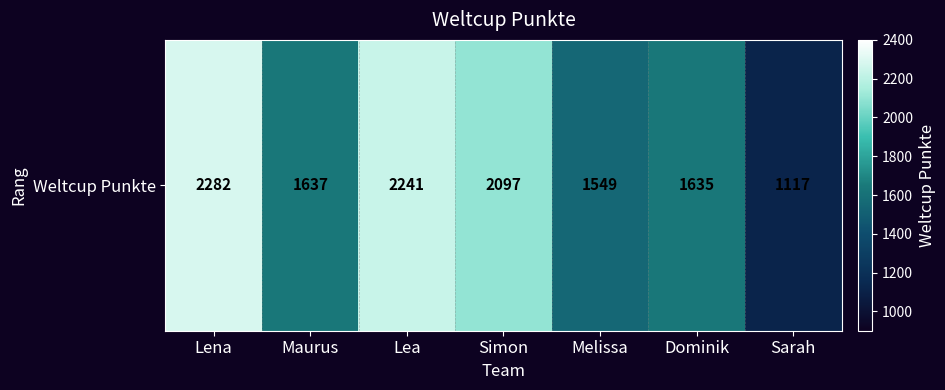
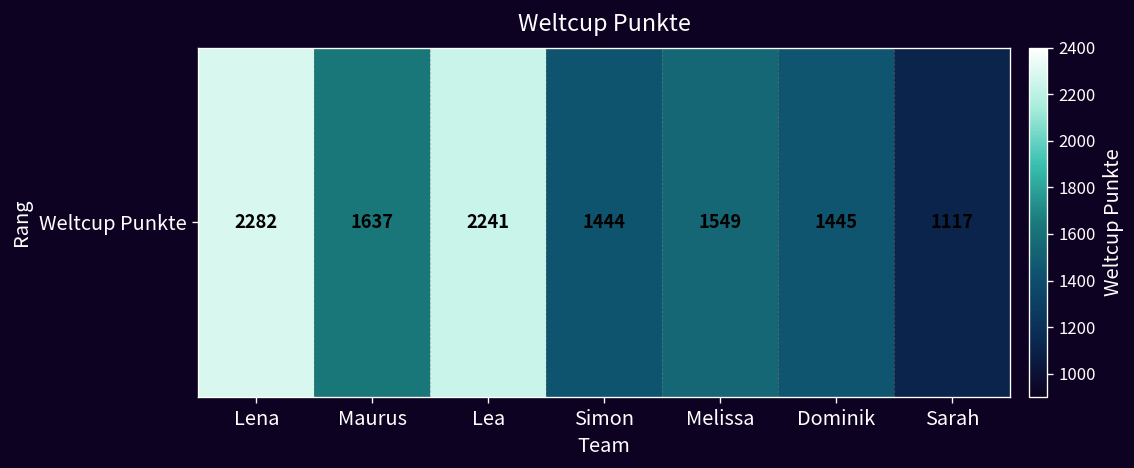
  {
    "Weltcup Punkte": {
      "Lena": 2282,
      "Maurus": 1637,
      "Lea": 2241,
-     "Simon": 2097,
+     "Simon": 1444,
      "Melissa": 1549,
-     "Dominik": 1635,
+     "Dominik": 1445,
      "Sarah": 1117
    }
  }
